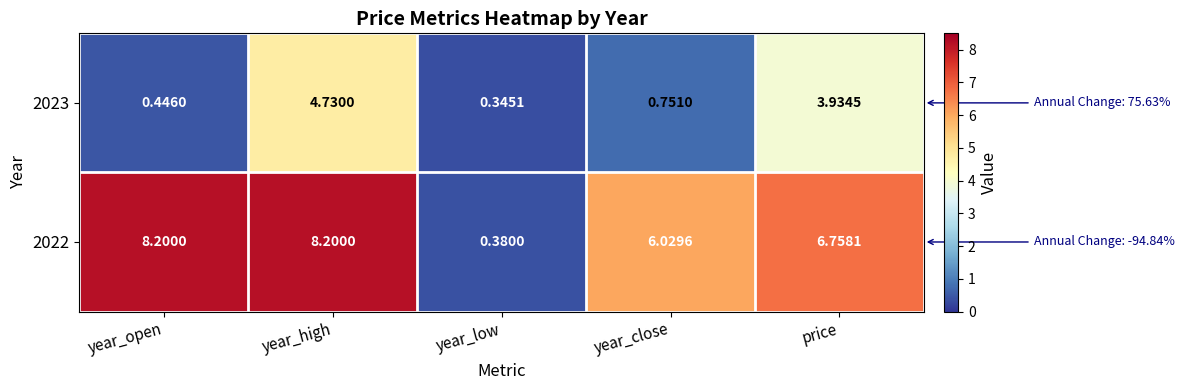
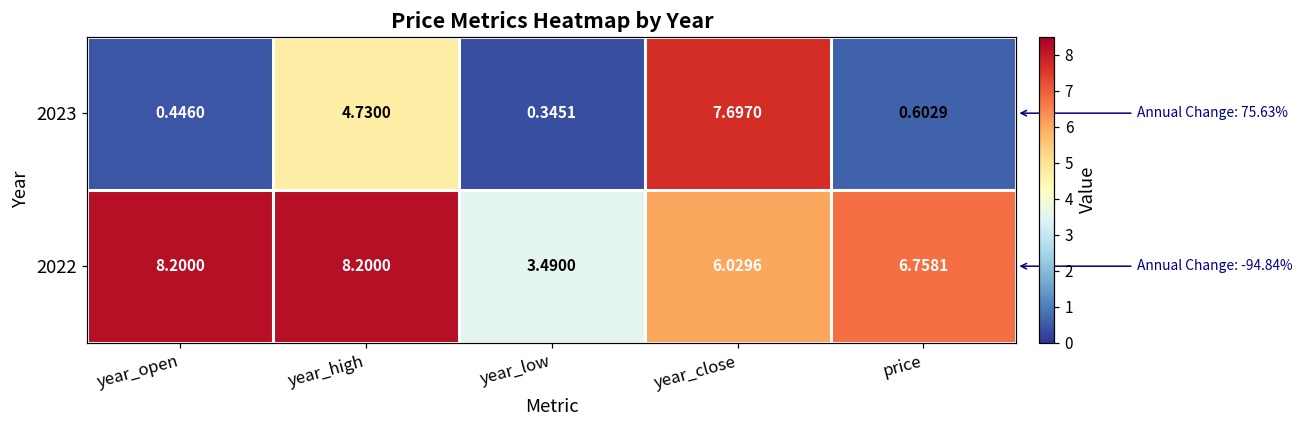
  {
    "2023": {
      "year_open": 0.4460,
      "year_high": 4.7300,
      "year_low": 0.3451,
-     "year_close": 0.7510,
-     "price": 3.9345
+     "year_close": 7.6970,
+     "price": 0.6029
    },
    "2022": {
      "year_open": 8.2000,
      "year_high": 8.2000,
-     "year_low": 0.3800,
+     "year_low": 3.4900,
      "year_close": 6.0296,
      "price": 6.7581
    }
  }
